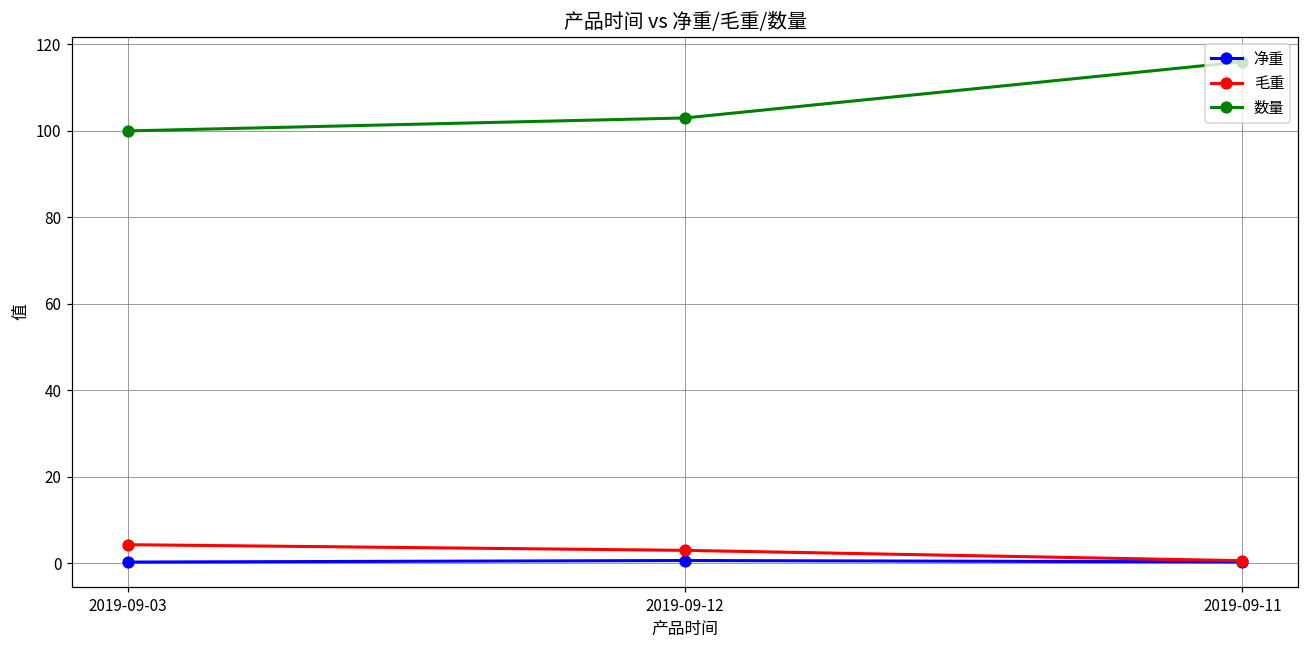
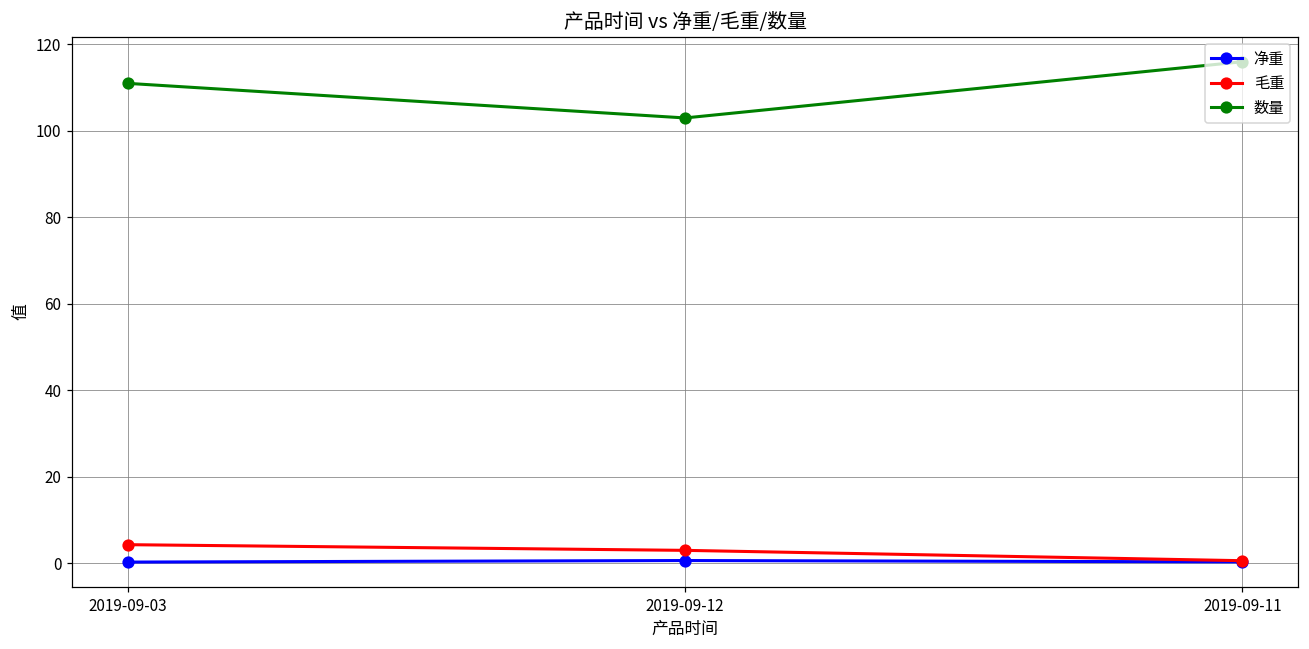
  {
    "净重": {
      "2019-09-03": 0,
      "2019-09-12": 1
    },
    "毛重": {
      "2019-09-03": 4,
      "2019-09-12": 3
    },
    "数量": {
-     "2019-09-03": 100,
+     "2019-09-03": 111,
      "2019-09-12": 103
    }
  }
